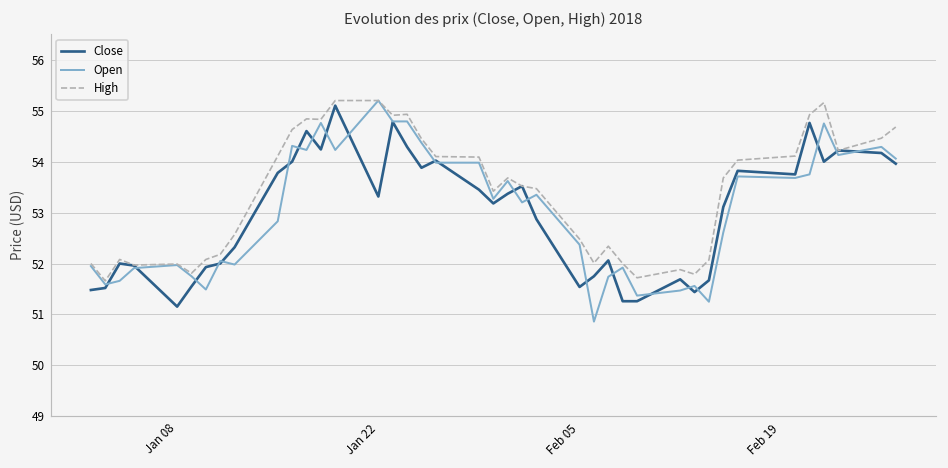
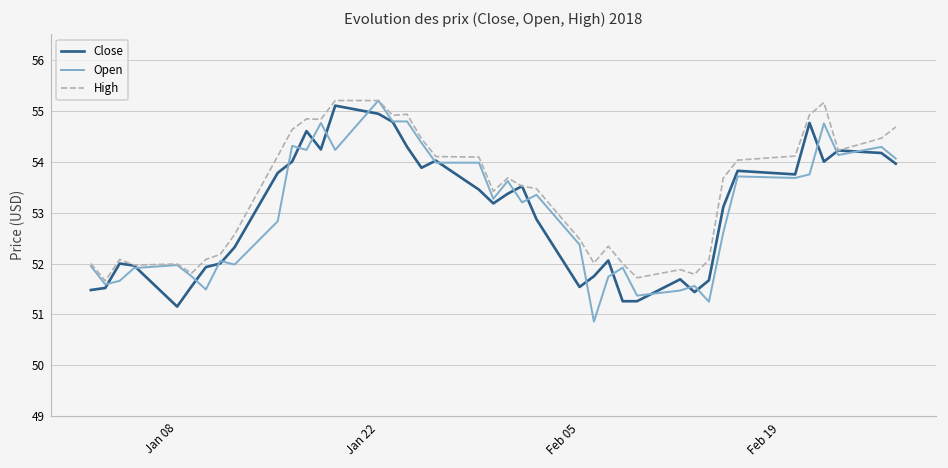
  {
    "Close": {
      "Jan 08": 51.2,
-     "Jan 22": 53.3,
+     "Jan 22": 54.9,
      "Feb 05": 51.5
    }
  }
